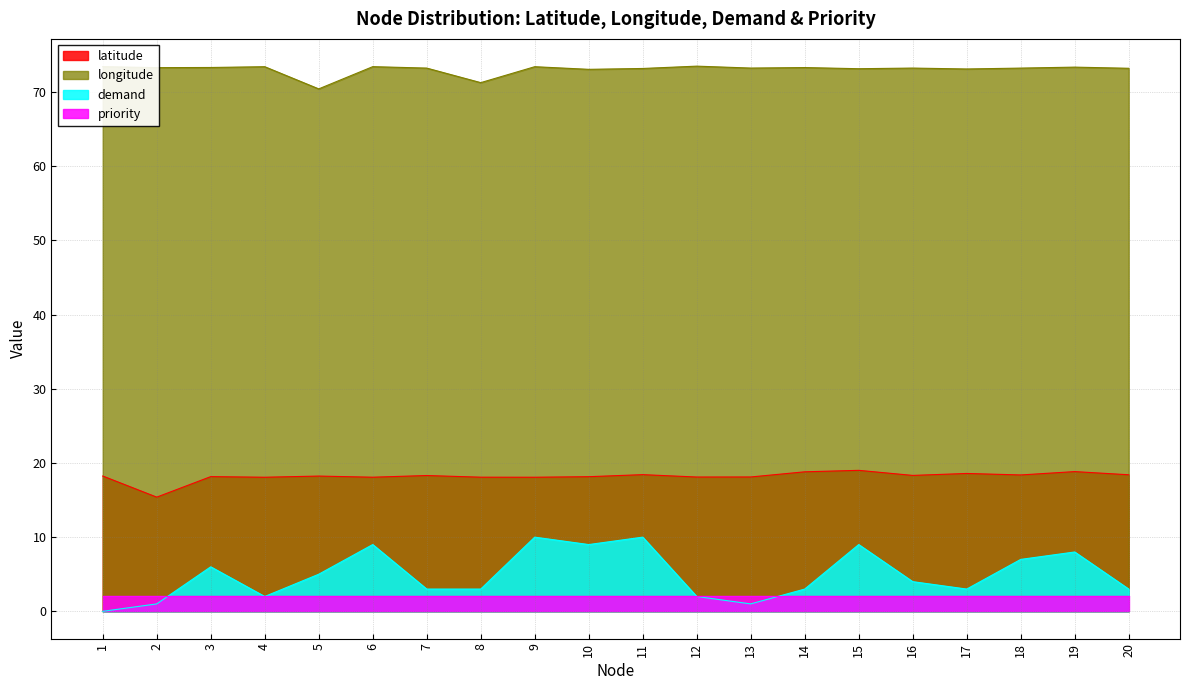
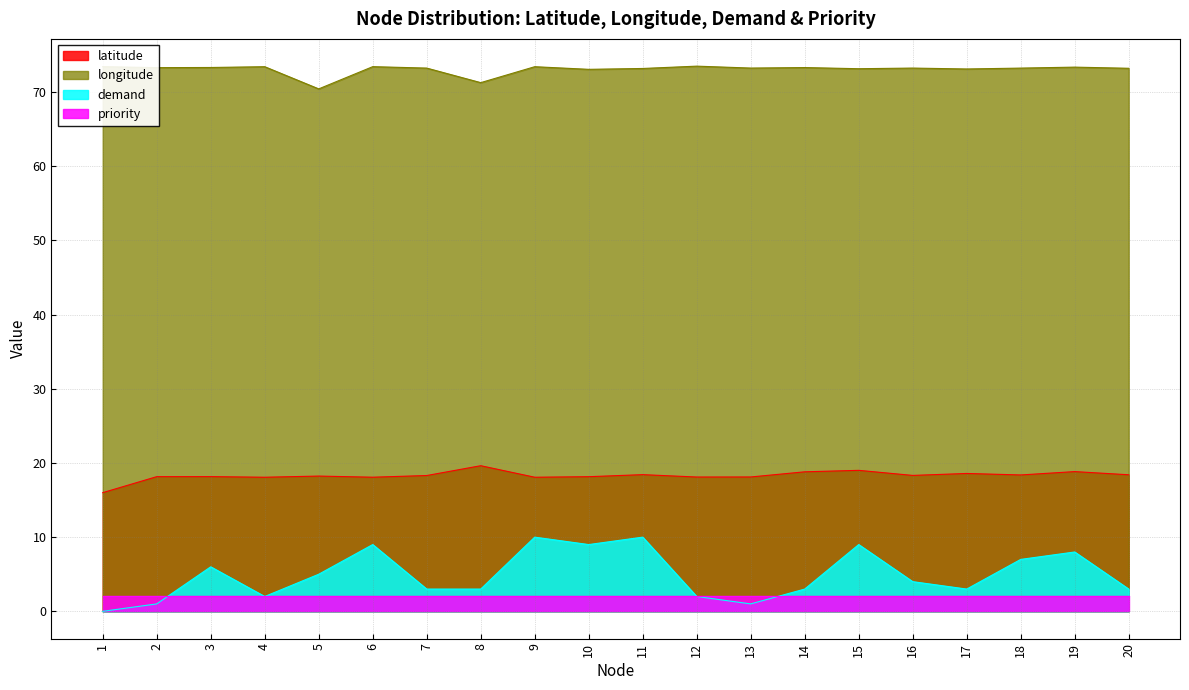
  {
    "latitude": {
-     "1": 18,
-     "2": 15,
+     "1": 16,
+     "2": 18,
      "3": 18,
      "4": 18,
      "5": 18,
      "6": 18,
      "7": 18,
-     "8": 18,
+     "8": 20,
      "9": 18,
      "10": 18,
      "11": 18,
      "12": 18,
      "13": 18,
      "14": 19,
      "15": 19,
      "16": 18,
      "17": 19,
      "18": 18,
      "19": 19,
      "20": 18
    },
    "longitude": {
      "3": 73,
      "4": 73,
      "5": 70,
      "6": 73,
      "7": 73,
      "8": 71,
      "9": 73,
      "10": 73,
      "11": 73,
      "12": 73,
      "13": 73,
      "14": 73,
      "15": 73,
      "16": 73,
      "17": 73,
      "18": 73,
      "19": 73,
      "20": 73
    },
    "demand": {
      "1": 0,
      "2": 1,
      "3": 6,
      "5": 5,
      "6": 9,
      "7": 3,
      "8": 3,
      "9": 10,
      "10": 9,
      "11": 10,
      "13": 1,
      "14": 3,
      "15": 9,
      "16": 4,
      "17": 3,
      "18": 7,
      "19": 8,
      "20": 3
    },
    "priority": {
      "1": 2,
      "2": 2,
      "3": 2,
      "5": 2,
      "6": 2,
      "7": 2,
      "8": 2,
      "9": 2,
      "10": 2,
      "11": 2,
      "13": 2,
      "14": 2,
      "15": 2,
      "16": 2,
      "17": 2,
      "18": 2,
      "19": 2,
      "20": 2
    }
  }
